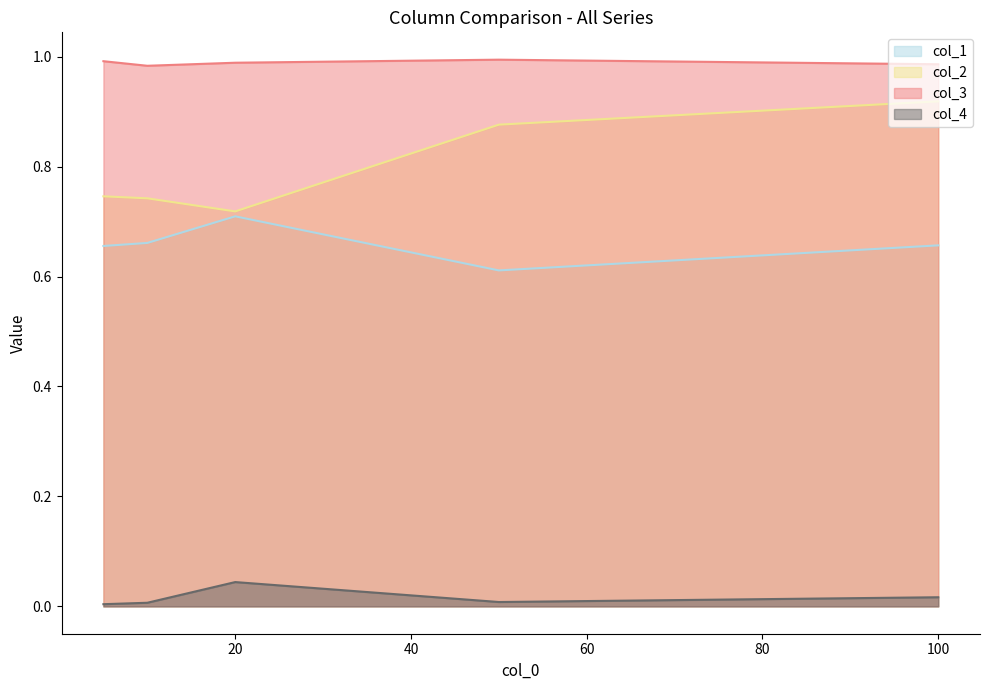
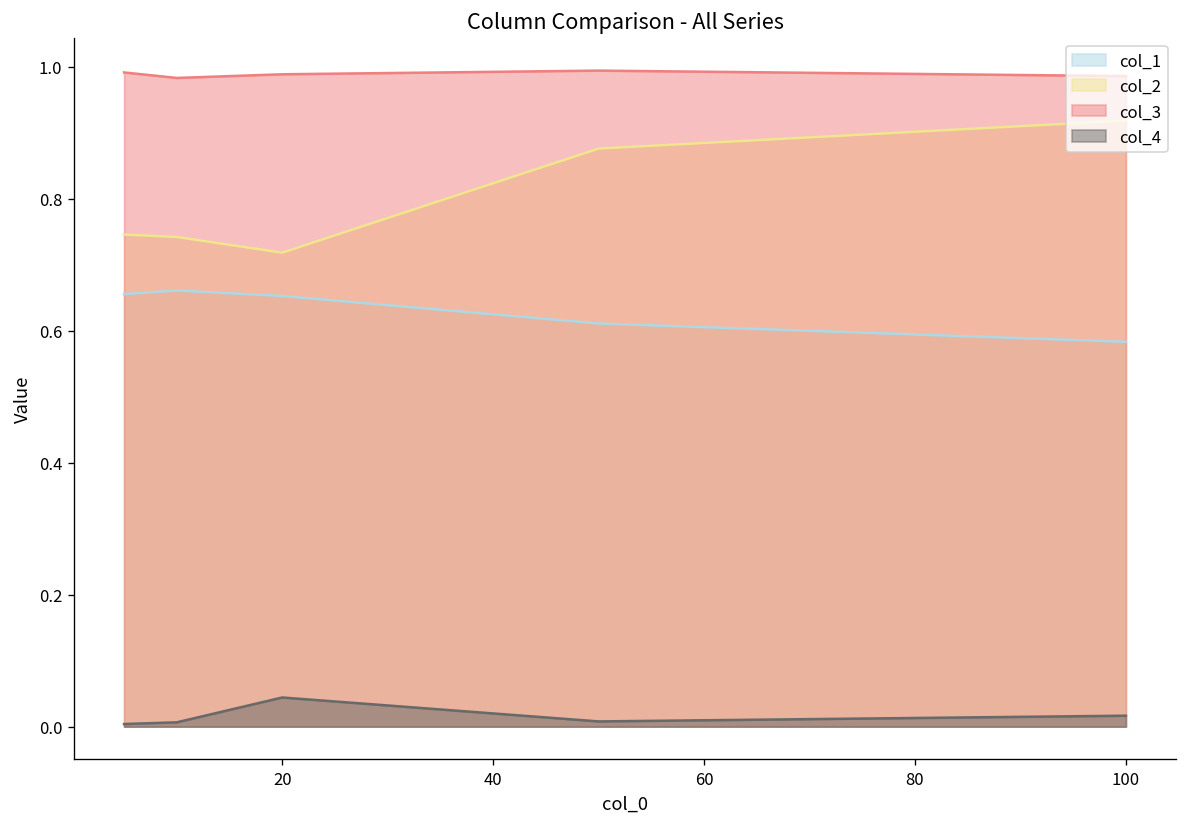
  {
    "col_1": {
-     "20": 0.71,
-     "100": 0.66
+     "20": 0.65,
+     "100": 0.58
    },
    "col_2": {
      "20": 0.72
    },
    "col_3": {
      "20": 0.99
    },
    "col_4": {
      "20": 0.04,
      "100": 0.02
    }
  }
